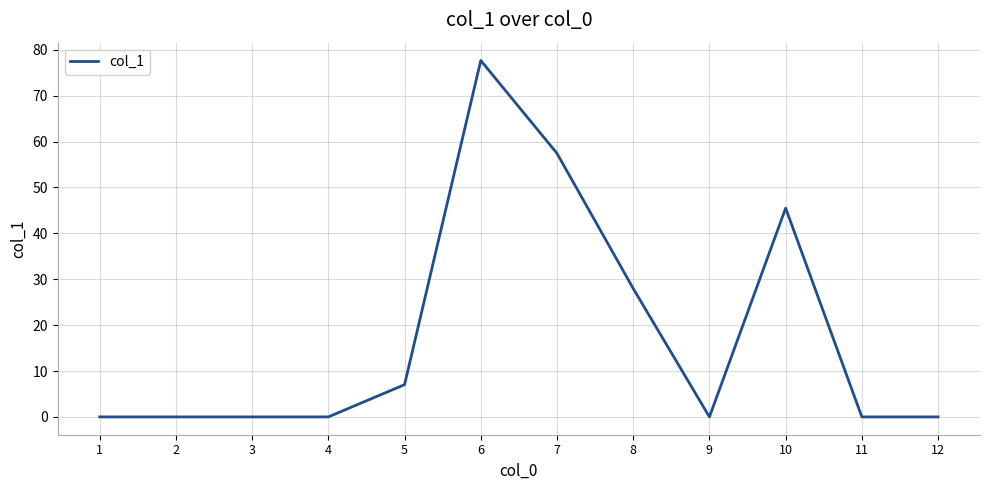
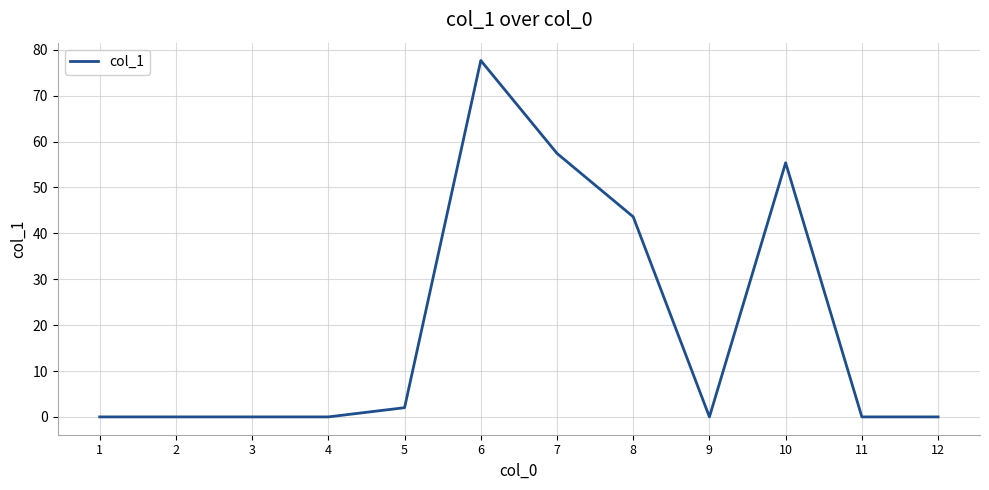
  {
    "1": 0,
    "2": 0,
    "3": 0,
    "4": 0,
-   "5": 7,
+   "5": 2,
    "6": 78,
    "7": 57,
-   "8": 28,
+   "8": 44,
    "9": 0,
-   "10": 45,
+   "10": 55,
    "11": 0,
    "12": 0
  }
